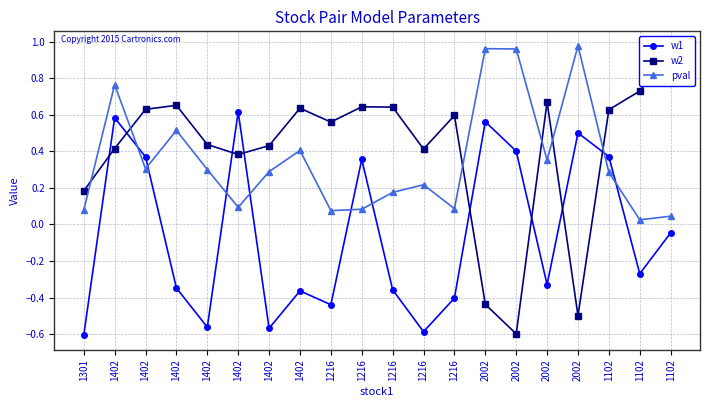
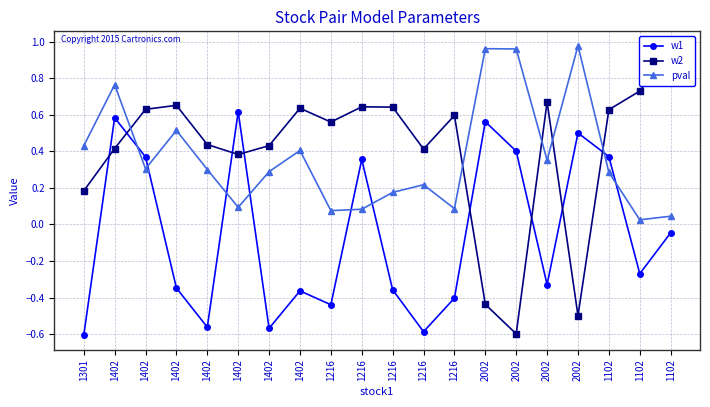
  {
    "w1": {
      "1301": -0.61
    },
    "w2": {
      "1301": 0.18
    },
    "pval": {
-     "1301": 0.08
+     "1301": 0.43
    }
  }
